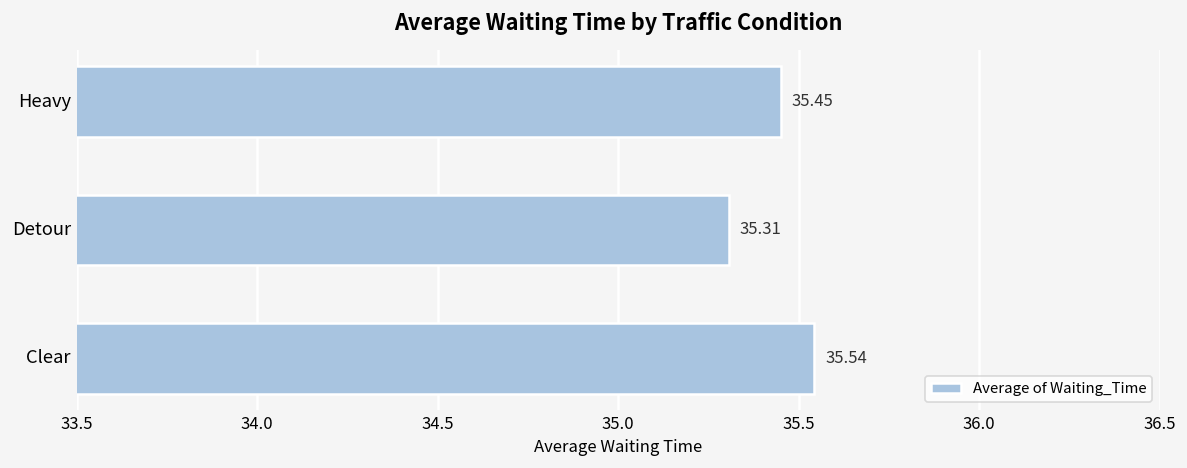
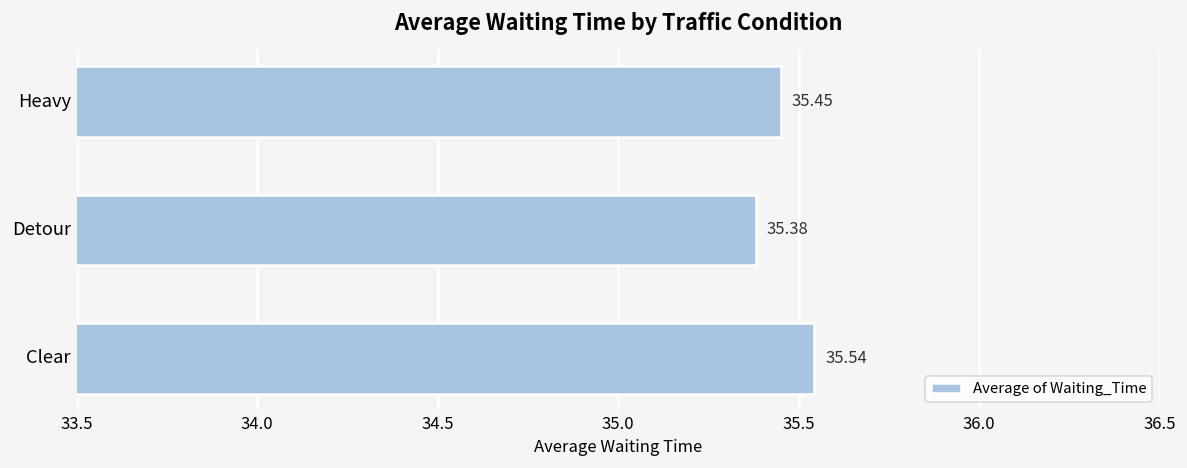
  {
    "Heavy": 35.45,
-   "Detour": 35.31,
+   "Detour": 35.38,
    "Clear": 35.54
  }
